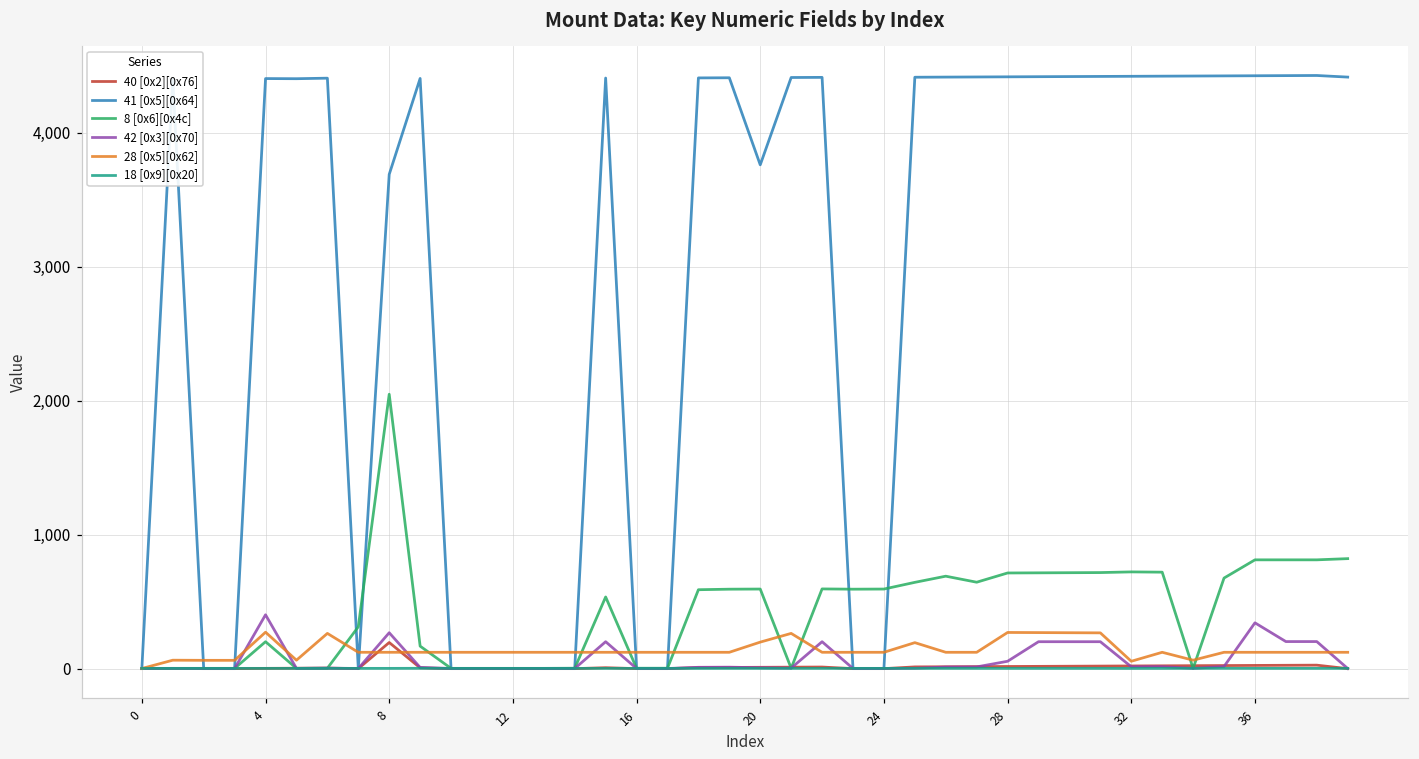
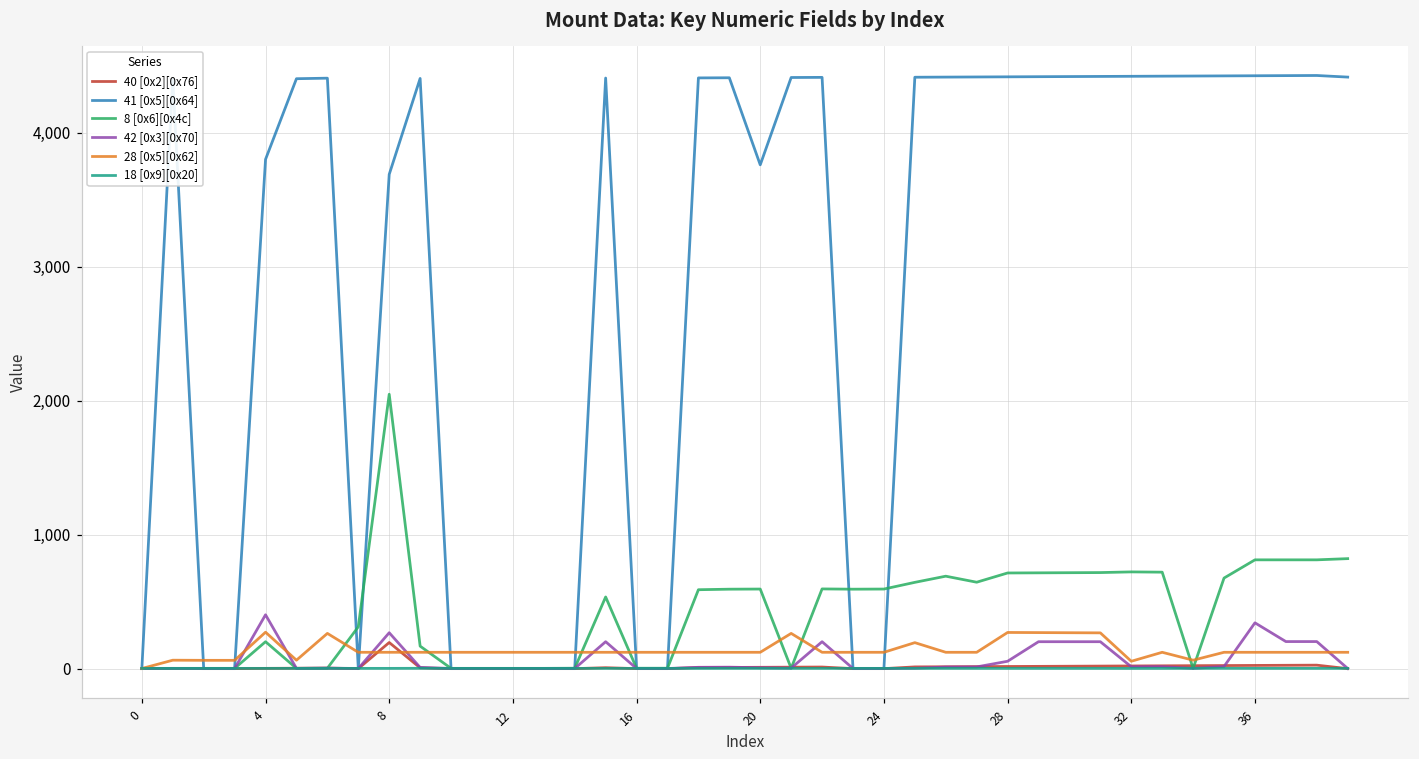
  {
    "40 [0x2][0x76]": {
      "8": "190",
      "36": "20"
    },
    "41 [0x5][0x64]": {
-     "4": "4,400",
+     "4": "3,800",
      "8": "3,690",
      "20": "3,760",
      "28": "4,420",
      "32": "4,420",
      "36": "4,420"
    },
    "42 [0x3][0x70]": {
      "4": "400",
      "8": "270",
      "28": "50",
      "36": "340"
    },
    "28 [0x5][0x62]": {
      "4": "270",
      "8": "120",
      "12": "120",
      "16": "120",
-     "20": "200",
+     "20": "120",
      "24": "120",
      "28": "270",
      "32": "50",
      "36": "120"
    }
  }
